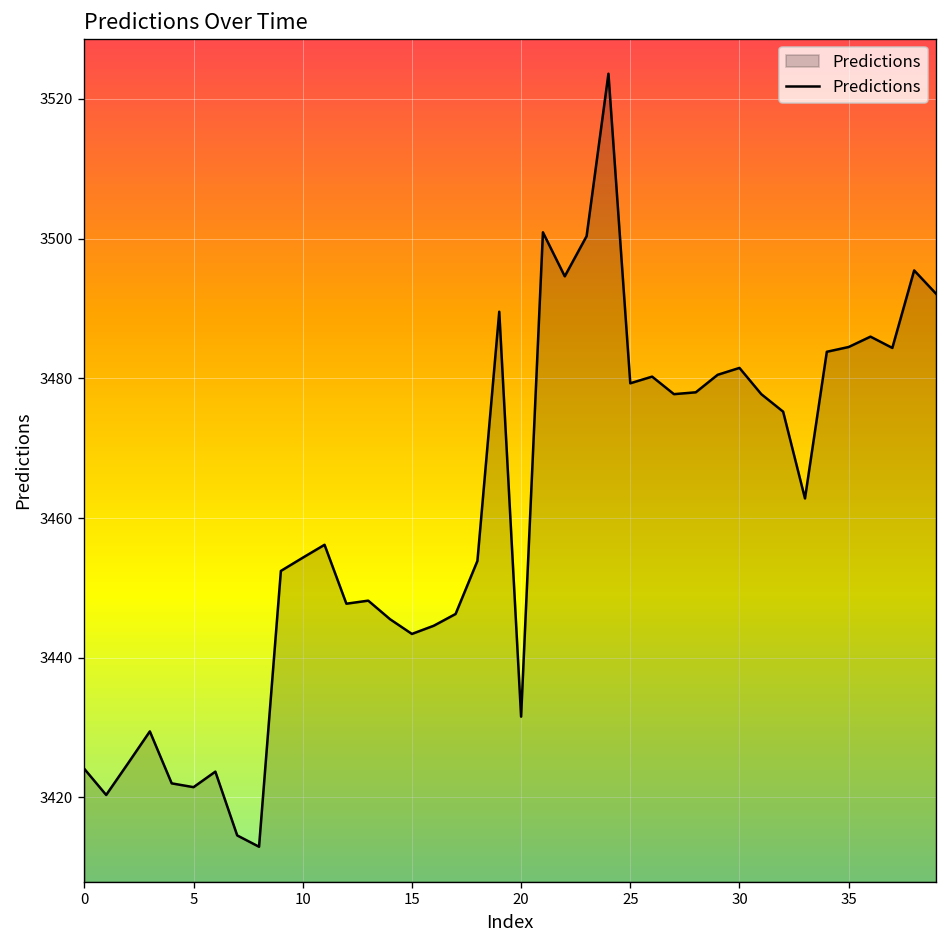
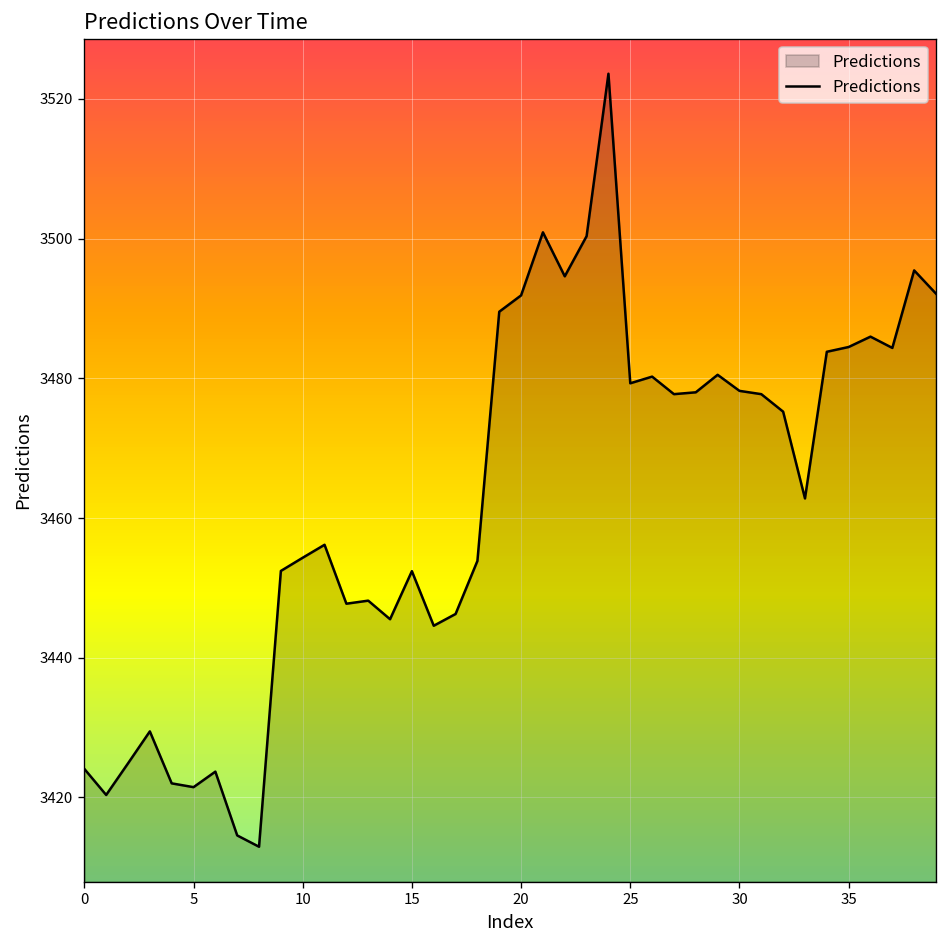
  {
    "0": 3424,
    "5": 3421,
    "10": 3454,
-   "15": 3443,
-   "20": 3432,
+   "15": 3452,
+   "20": 3492,
    "25": 3479,
-   "30": 3481,
+   "30": 3478,
    "35": 3484
  }
